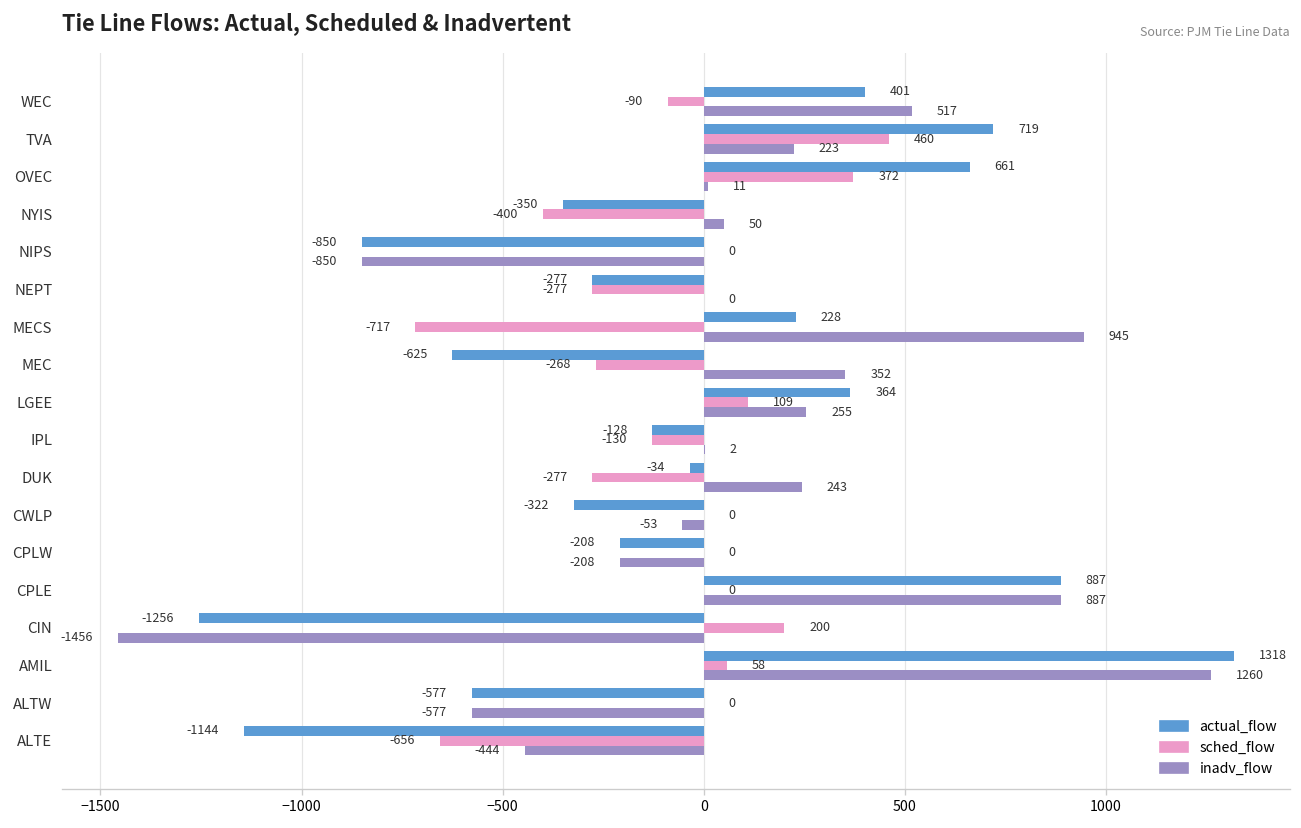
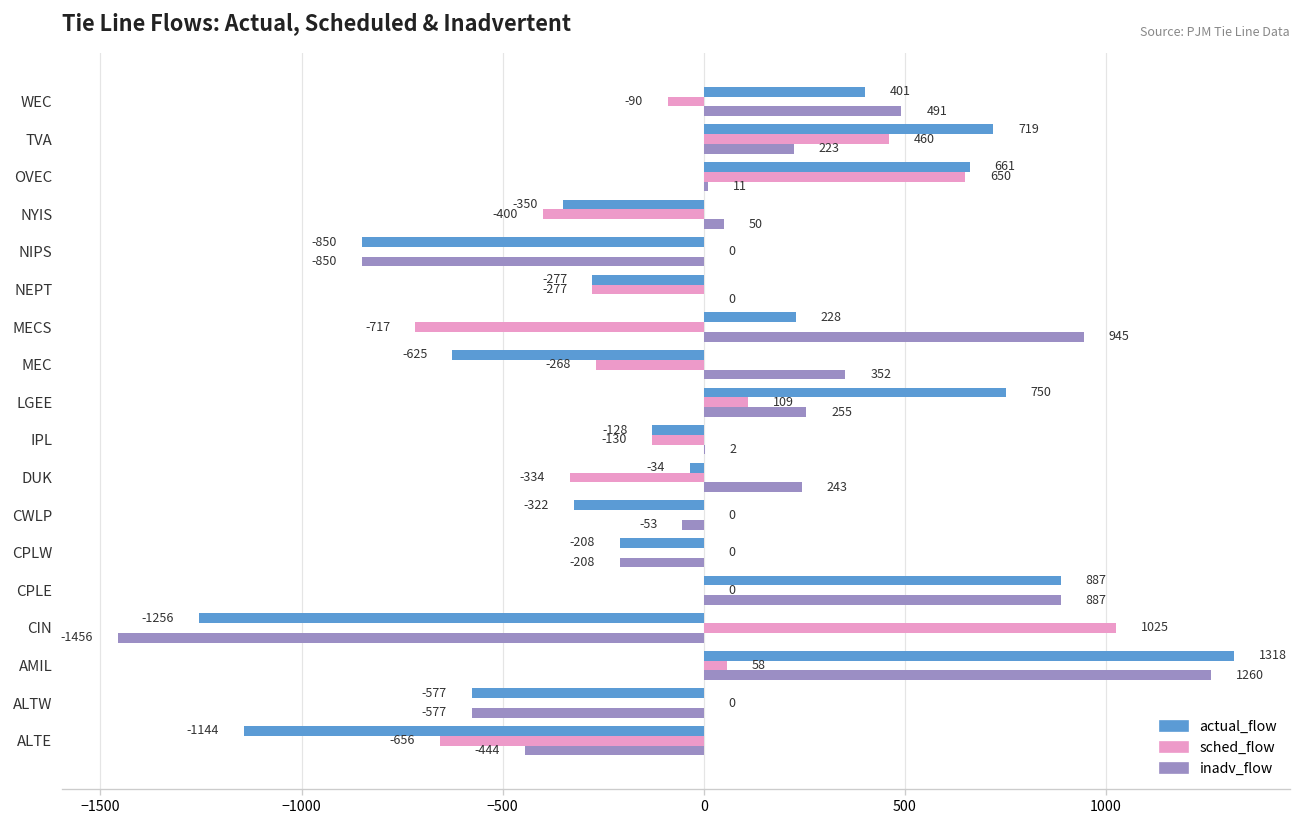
  {
    "actual_flow": {
      "WEC": 401,
      "TVA": 719,
      "OVEC": 661,
      "NYIS": -350,
      "NIPS": -850,
      "MECS": 228,
      "MEC": -625,
-     "LGEE": 364,
+     "LGEE": 750,
      "DUK": -34,
      "CWLP": -322,
      "CPLW": -208,
      "CPLE": 887,
      "CIN": -1256,
      "AMIL": 1318,
      "ALTW": -577,
      "ALTE": -1144
    },
    "sched_flow": {
      "WEC": -90,
      "TVA": 460,
-     "OVEC": 372,
+     "OVEC": 650,
      "NYIS": -400,
      "NIPS": 0,
      "MECS": -717,
      "MEC": -268,
      "LGEE": 109,
-     "DUK": -277,
+     "DUK": -334,
      "CWLP": 0,
      "CPLW": 0,
      "CPLE": 0,
-     "CIN": 200,
+     "CIN": 1025,
      "AMIL": 58,
      "ALTW": 0,
      "ALTE": -656
    },
    "inadv_flow": {
-     "WEC": 517,
+     "WEC": 491,
      "TVA": 223,
      "OVEC": 11,
      "NYIS": 50,
      "NIPS": -850,
      "NEPT": 0,
      "MECS": 945,
      "MEC": 352,
      "LGEE": 255,
      "IPL": 2,
      "DUK": 243,
      "CWLP": -53,
      "CPLW": -208,
      "CPLE": 887,
      "CIN": -1456,
      "AMIL": 1260,
      "ALTW": -577,
      "ALTE": -444
    }
  }
